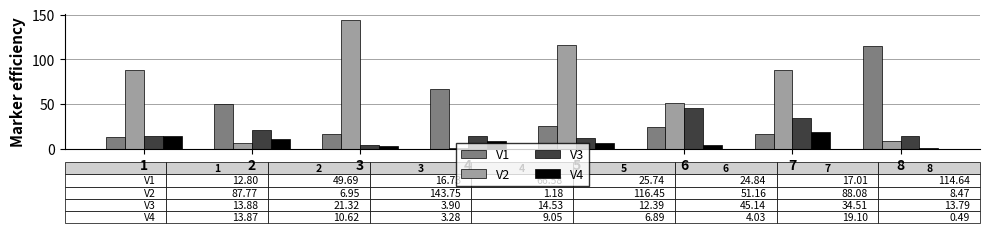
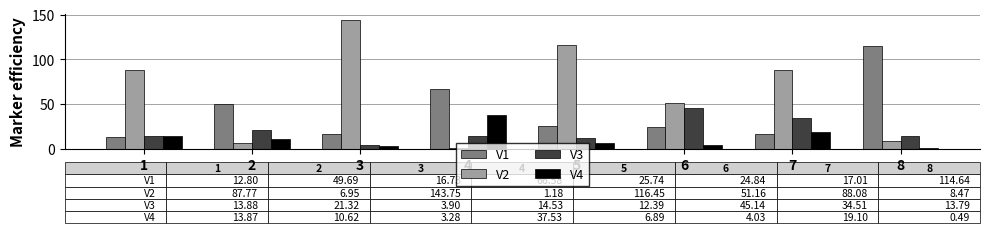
  {
    "V3": {
      "1": 10,
      "2": 20,
      "3": 0,
      "4": 10,
      "5": 10,
      "6": 50,
      "7": 30,
      "8": 10
    },
    "V4": {
-     "4": 9.05
+     "4": 37.53
    }
  }
